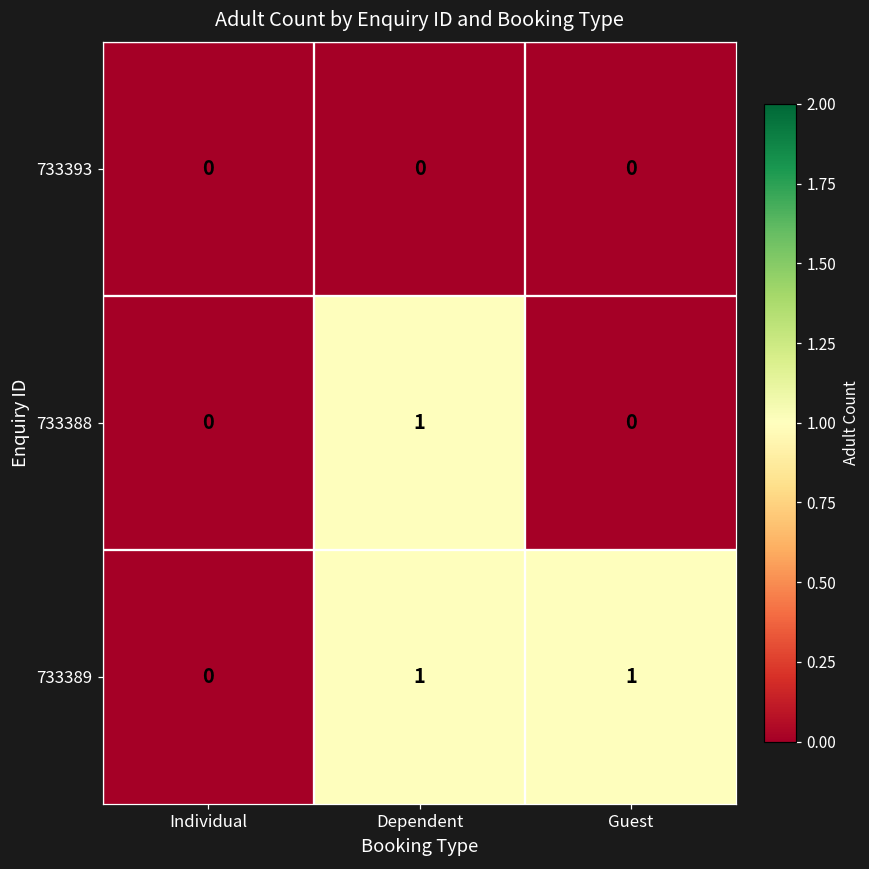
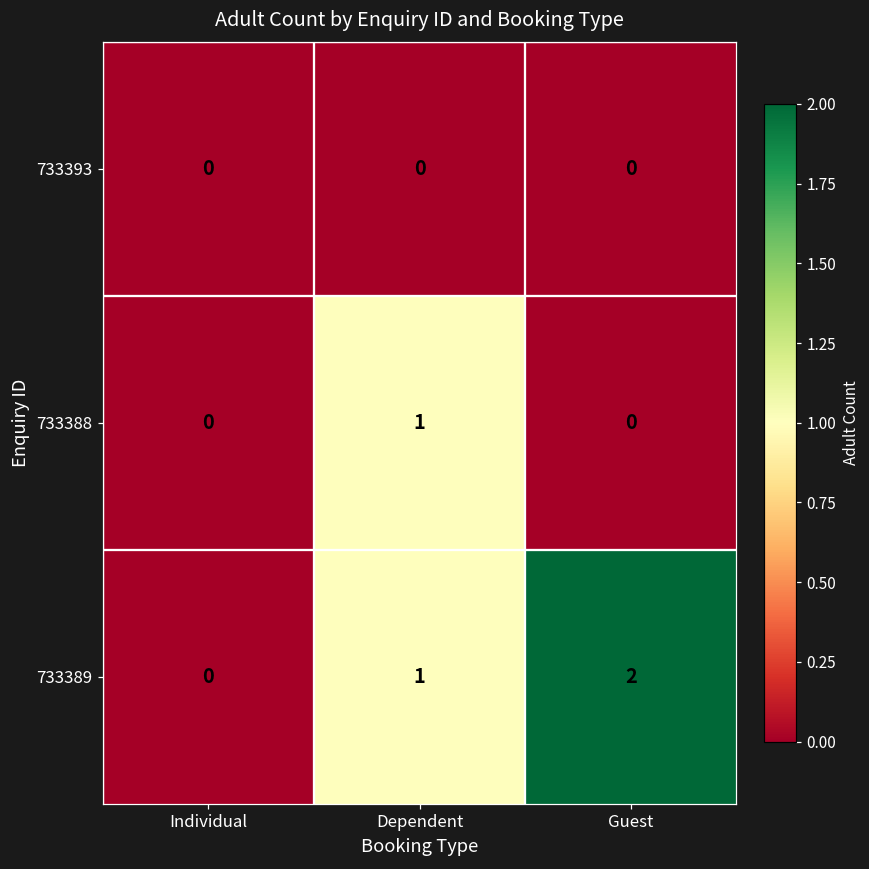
  {
    "733393": {
      "Individual": 0,
      "Dependent": 0,
      "Guest": 0
    },
    "733388": {
      "Individual": 0,
      "Dependent": 1,
      "Guest": 0
    },
    "733389": {
      "Individual": 0,
      "Dependent": 1,
-     "Guest": 1
+     "Guest": 2
    }
  }
